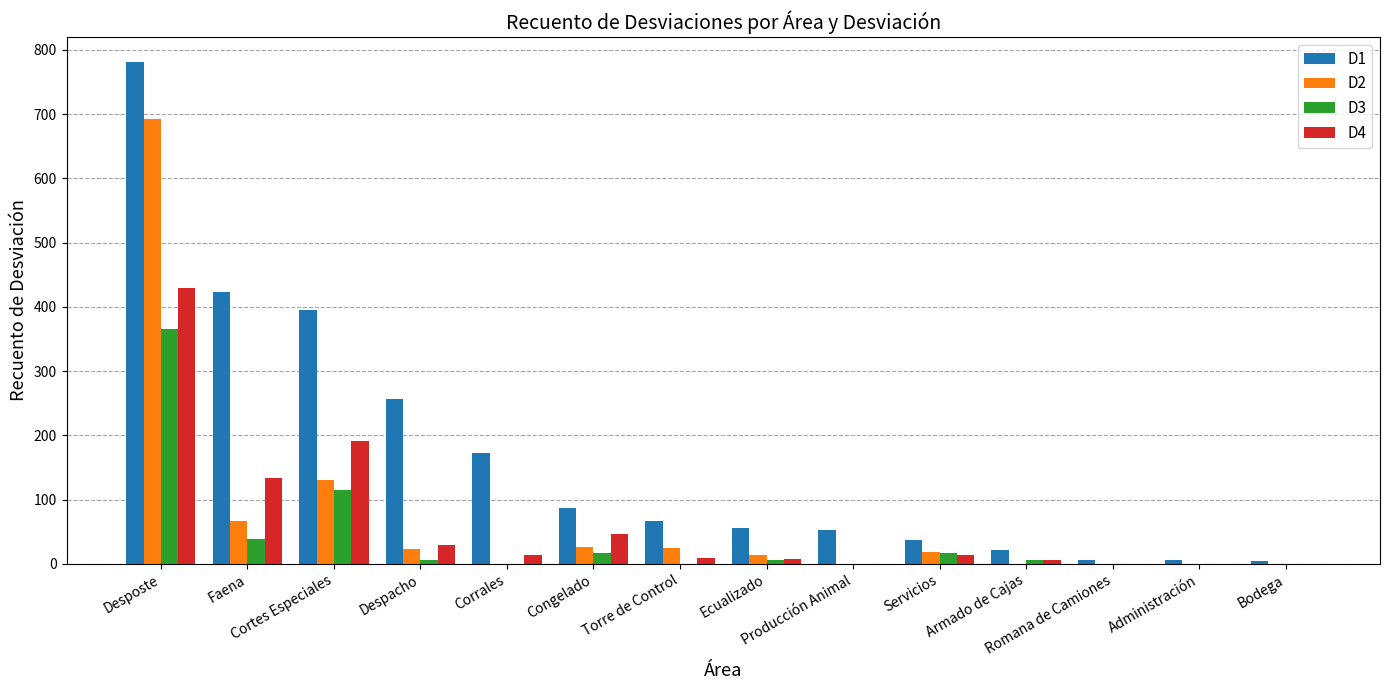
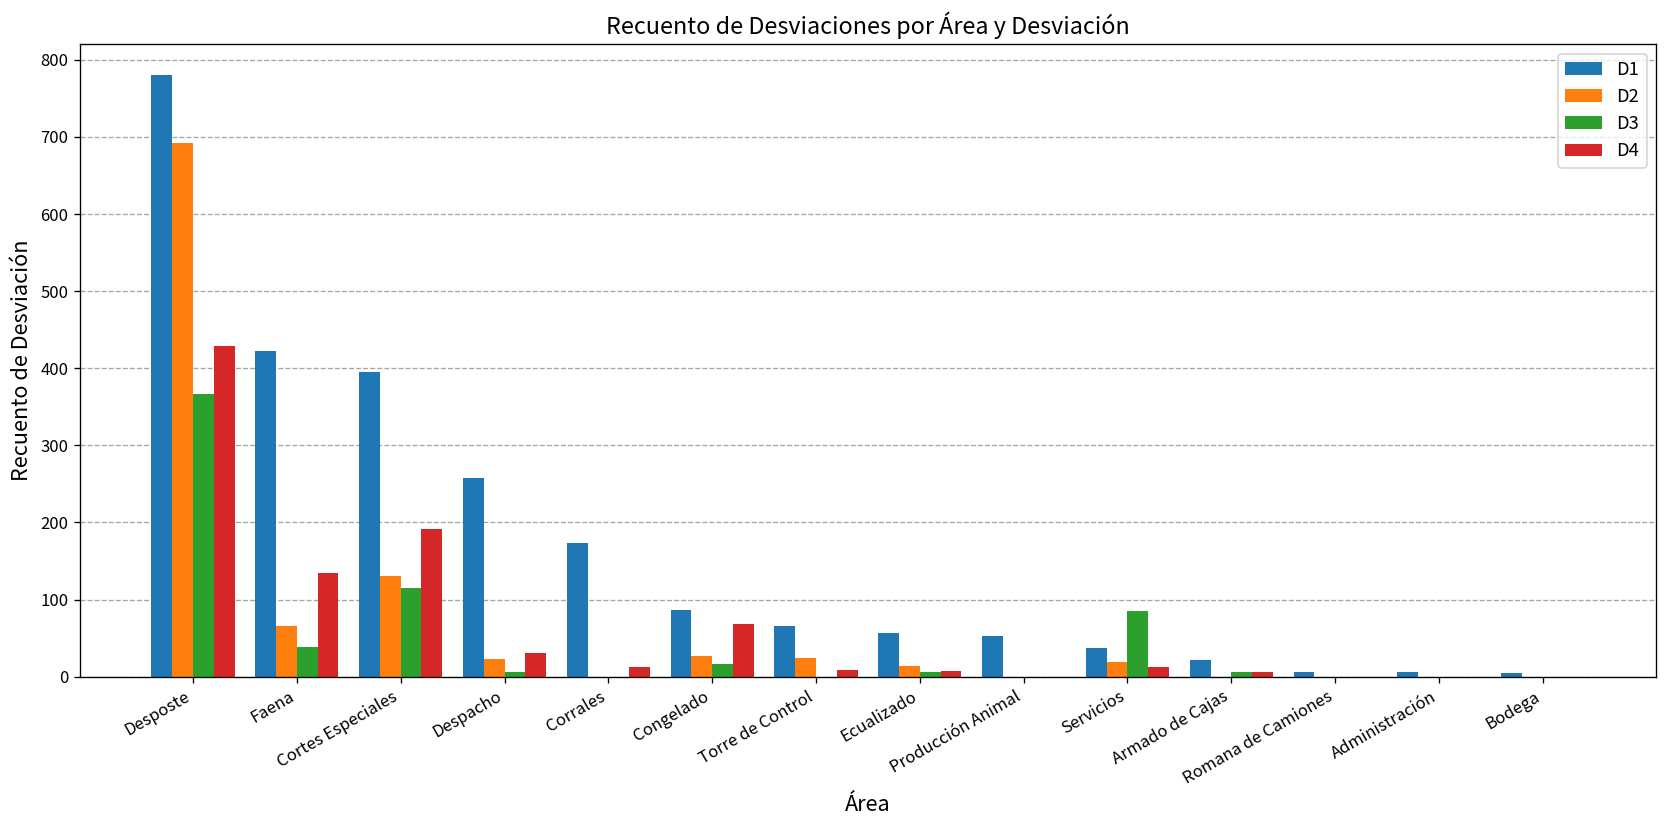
  {
    "D1": {
      "Desposte": 780,
      "Faena": 420,
      "Cortes Especiales": 400,
      "Despacho": 260,
      "Corrales": 170,
      "Congelado": 90,
      "Torre de Control": 70,
      "Ecualizado": 60,
      "Producción Animal": 50,
      "Servicios": 40,
      "Armado de Cajas": 20,
      "Romana de Camiones": 10,
      "Administración": 10,
      "Bodega": 10
    },
    "D2": {
      "Desposte": 690,
      "Faena": 70,
      "Cortes Especiales": 130,
      "Despacho": 20,
      "Corrales": 0,
      "Congelado": 30,
      "Torre de Control": 20,
      "Ecualizado": 10,
      "Producción Animal": 0,
      "Servicios": 20,
      "Armado de Cajas": 0,
      "Romana de Camiones": 0,
      "Administración": 0,
      "Bodega": 0
    },
    "D3": {
      "Desposte": 370,
      "Faena": 40,
      "Cortes Especiales": 120,
      "Despacho": 10,
      "Corrales": 0,
      "Congelado": 20,
      "Torre de Control": 0,
      "Ecualizado": 10,
      "Producción Animal": 0,
-     "Servicios": 20,
+     "Servicios": 90,
      "Armado de Cajas": 10,
      "Romana de Camiones": 0,
      "Administración": 0,
      "Bodega": 0
    },
    "D4": {
      "Desposte": 430,
      "Faena": 130,
      "Cortes Especiales": 190,
      "Despacho": 30,
      "Corrales": 10,
-     "Congelado": 50,
+     "Congelado": 70,
      "Torre de Control": 10,
      "Ecualizado": 10,
      "Producción Animal": 0,
      "Servicios": 10,
      "Armado de Cajas": 10,
      "Romana de Camiones": 0,
      "Administración": 0,
      "Bodega": 0
    }
  }
